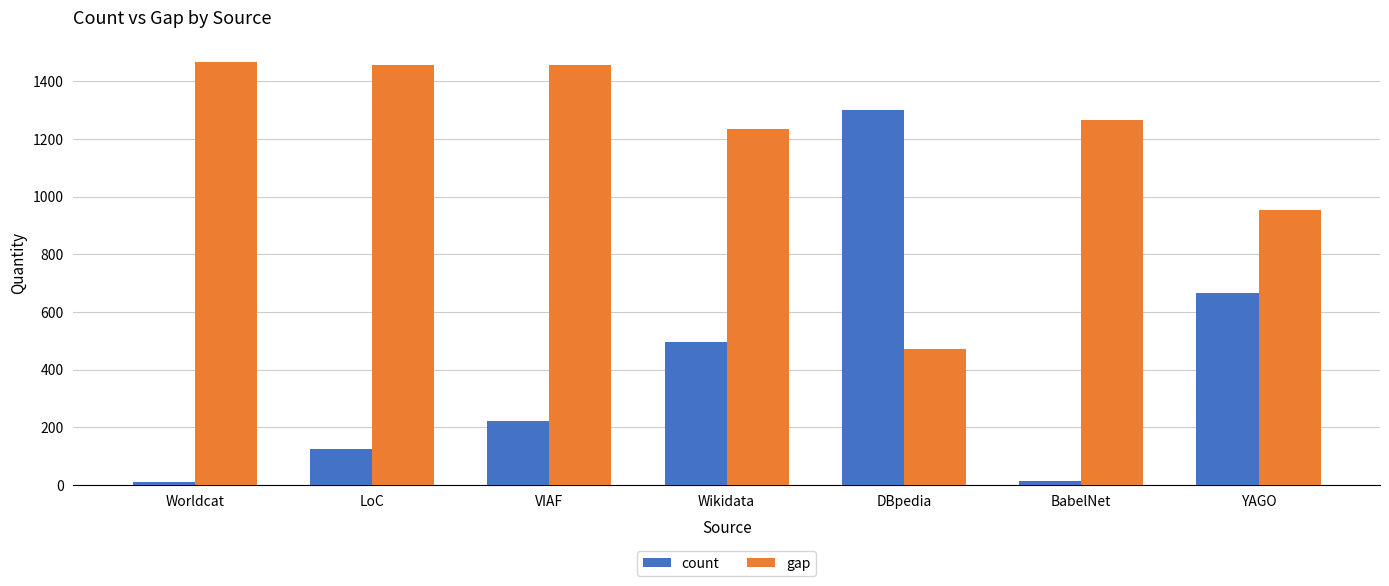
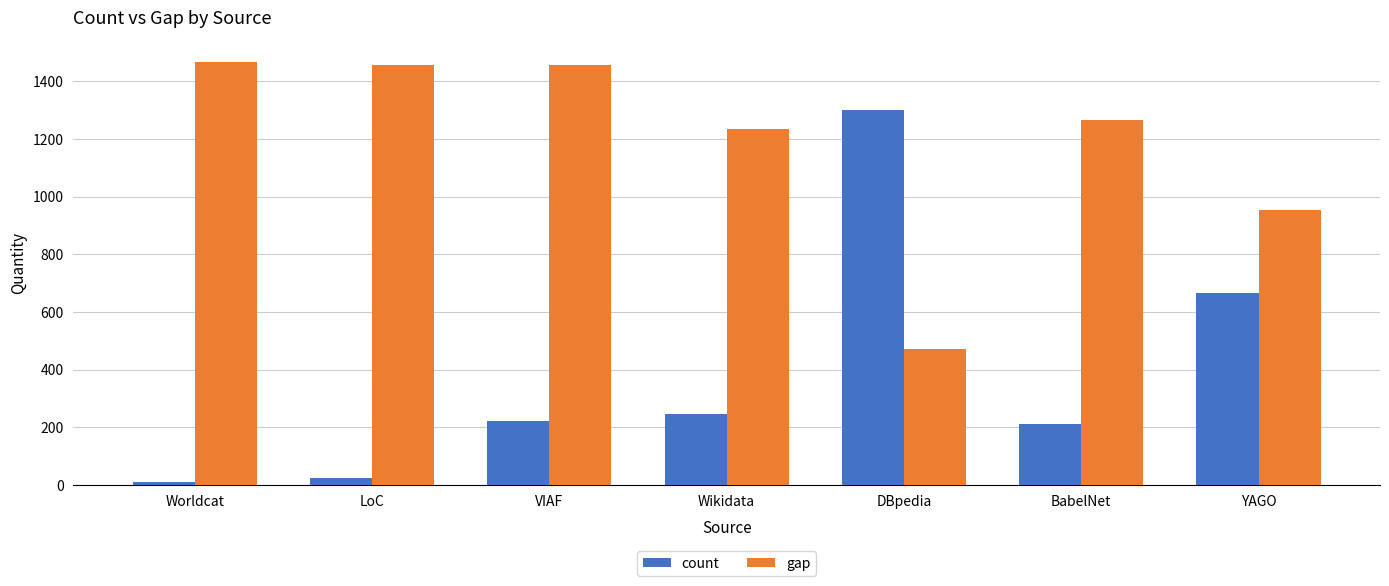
  {
    "count": {
      "Worldcat": 10,
-     "LoC": 130,
+     "LoC": 20,
      "VIAF": 220,
-     "Wikidata": 500,
+     "Wikidata": 250,
      "DBpedia": 1300,
-     "BabelNet": 10,
+     "BabelNet": 210,
      "YAGO": 670
    },
    "gap": {
      "Worldcat": 1470,
      "LoC": 1460,
      "VIAF": 1460,
      "Wikidata": 1230,
      "DBpedia": 470,
      "BabelNet": 1270,
      "YAGO": 950
    }
  }
